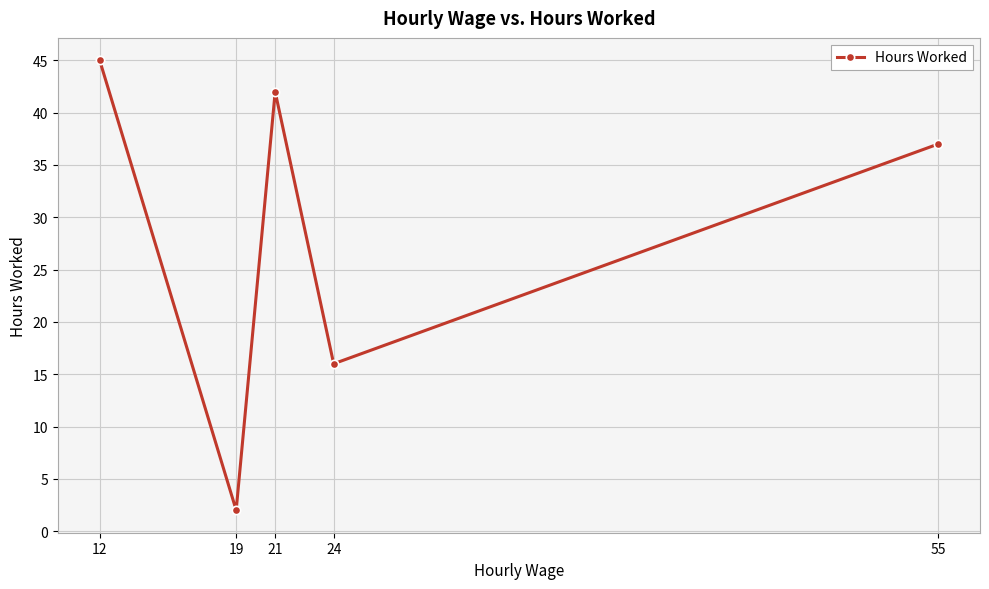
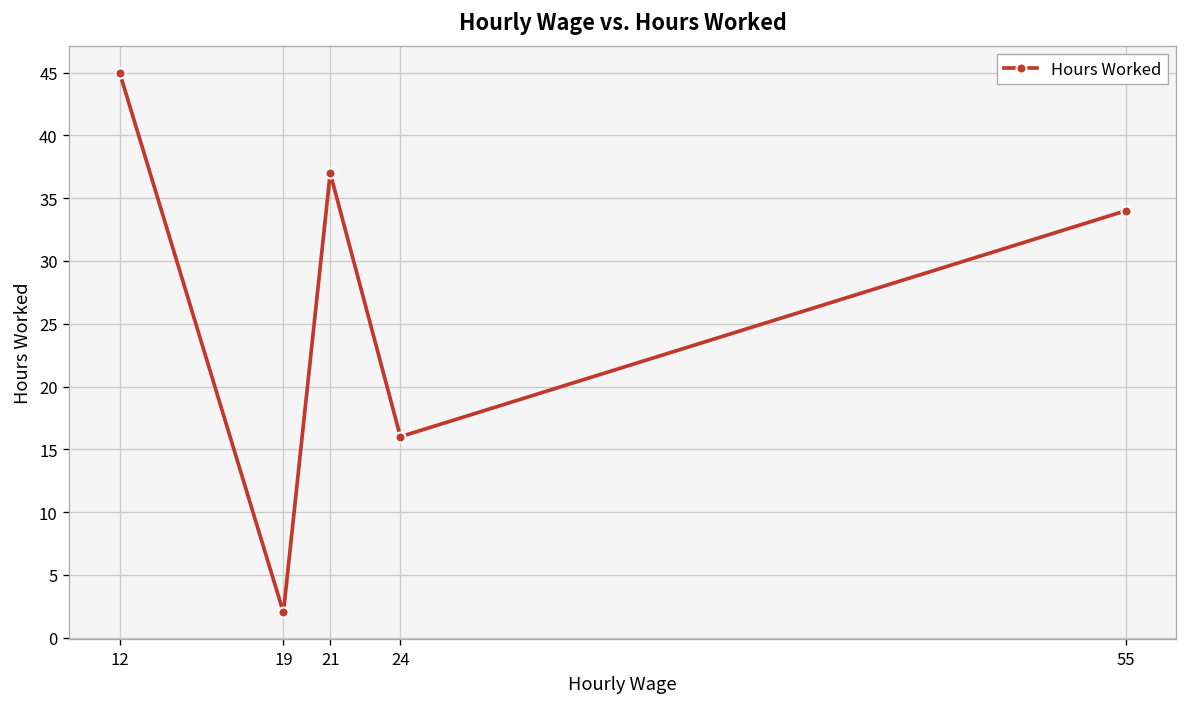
  {
    "12": 45,
    "19": 2,
-   "21": 42,
+   "21": 37,
    "24": 16,
-   "55": 37
+   "55": 34
  }
